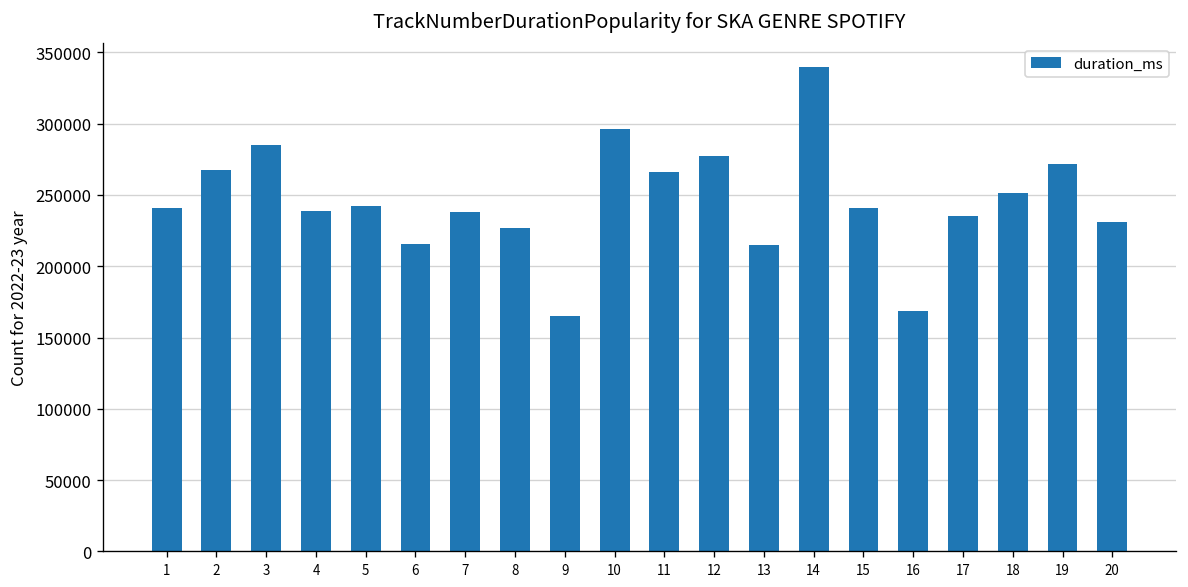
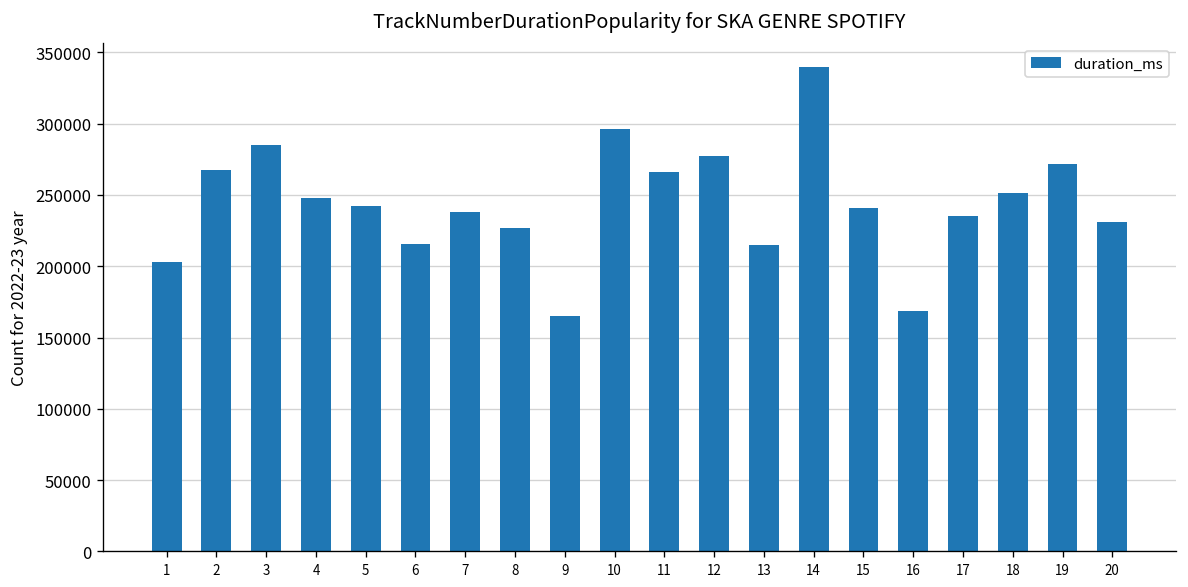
  {
-   "1": 241000,
+   "1": 203000,
    "2": 268000,
    "3": 285000,
-   "4": 239000,
+   "4": 248000,
    "5": 243000,
    "6": 216000,
    "7": 238000,
    "8": 227000,
    "9": 165000,
    "10": 296000,
    "11": 266000,
    "12": 277000,
    "13": 215000,
    "14": 339000,
    "15": 241000,
    "16": 169000,
    "17": 235000,
    "18": 252000,
    "19": 271000,
    "20": 231000
  }
